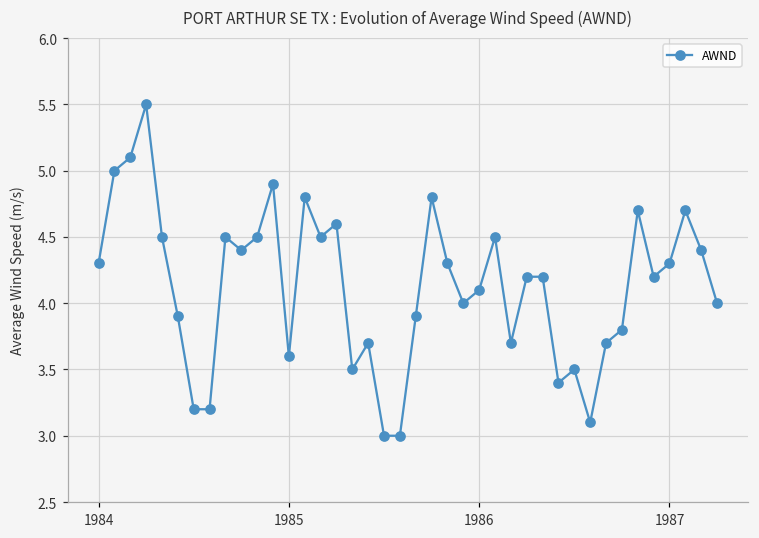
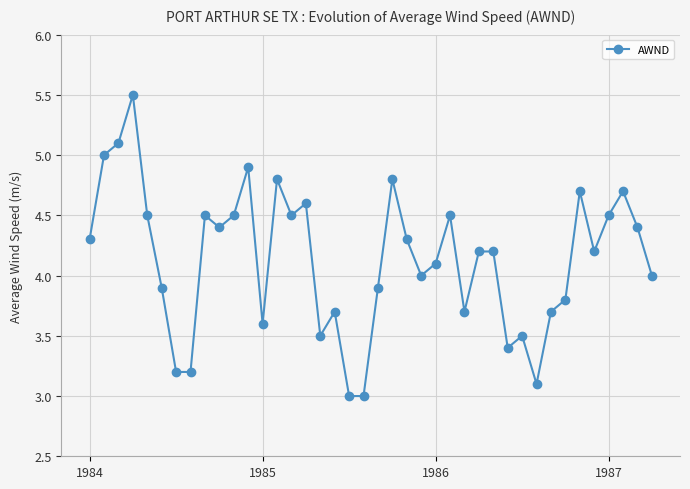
  {
    "1984": 4.3,
    "1985": 3.6,
    "1986": 4.1,
-   "1987": 4.3
+   "1987": 4.5
  }
